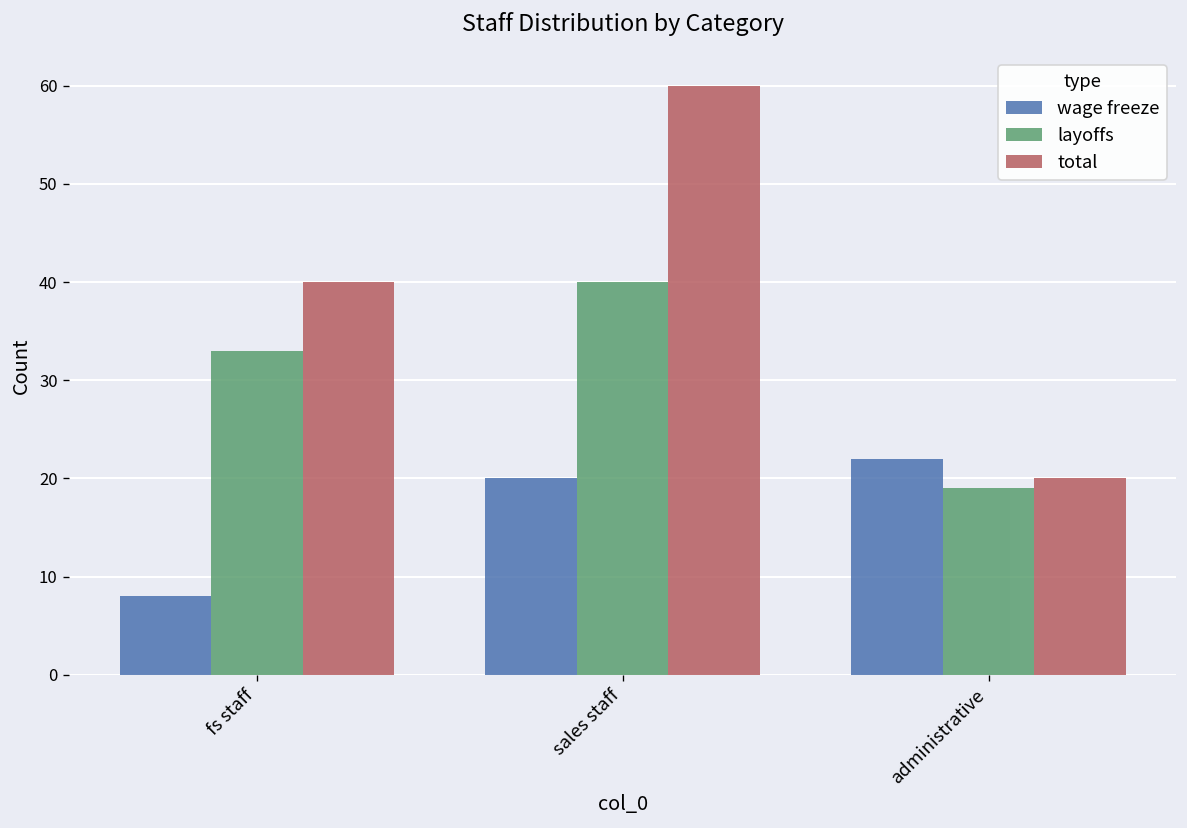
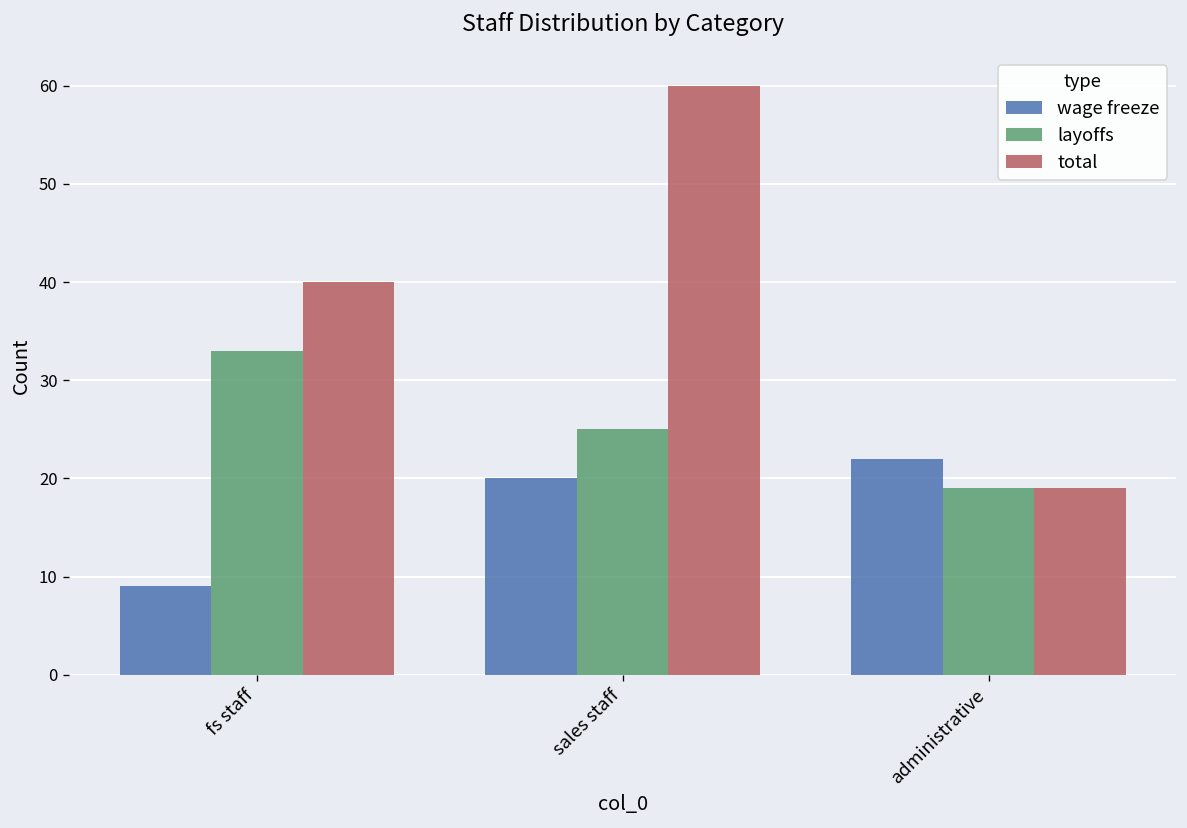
  {
    "wage freeze": {
-     "fs staff": 8,
+     "fs staff": 9,
      "sales staff": 20,
      "administrative": 22
    },
    "layoffs": {
      "fs staff": 33,
-     "sales staff": 40,
+     "sales staff": 25,
      "administrative": 19
    },
    "total": {
      "fs staff": 40,
      "sales staff": 60,
-     "administrative": 20
+     "administrative": 19
    }
  }
